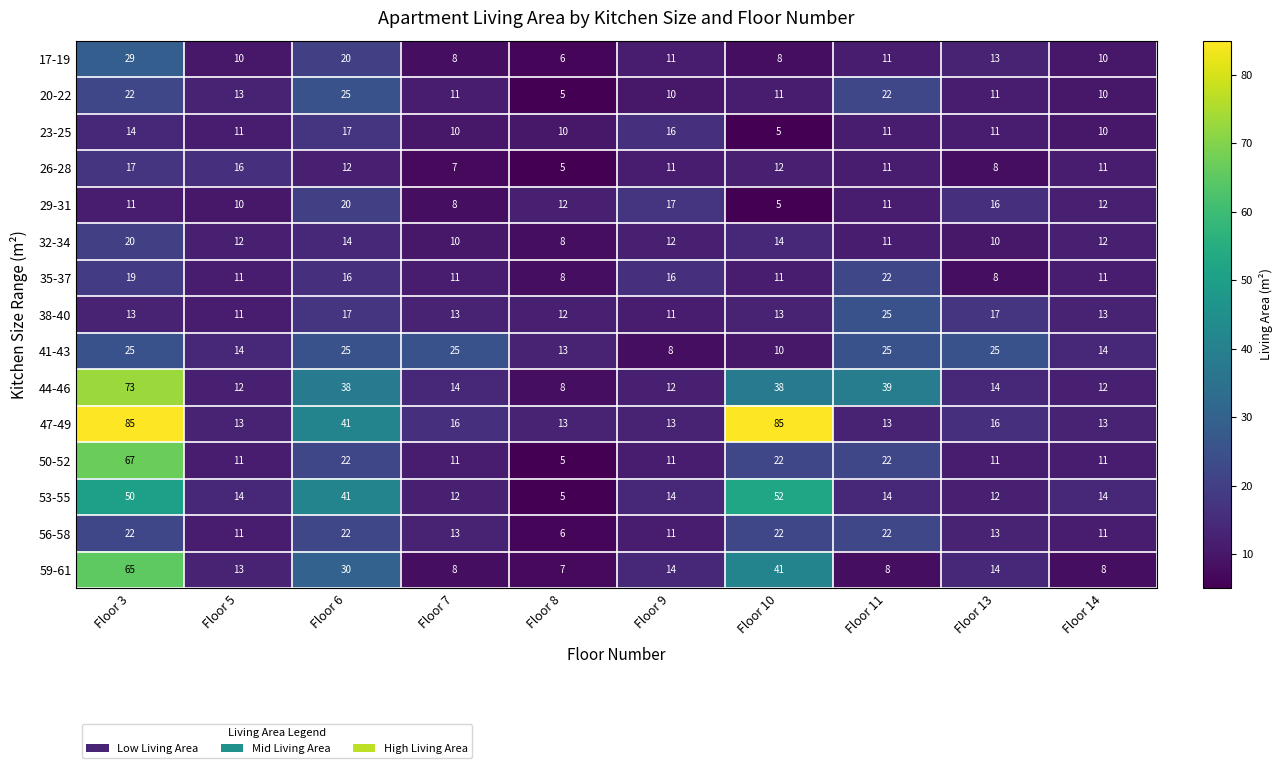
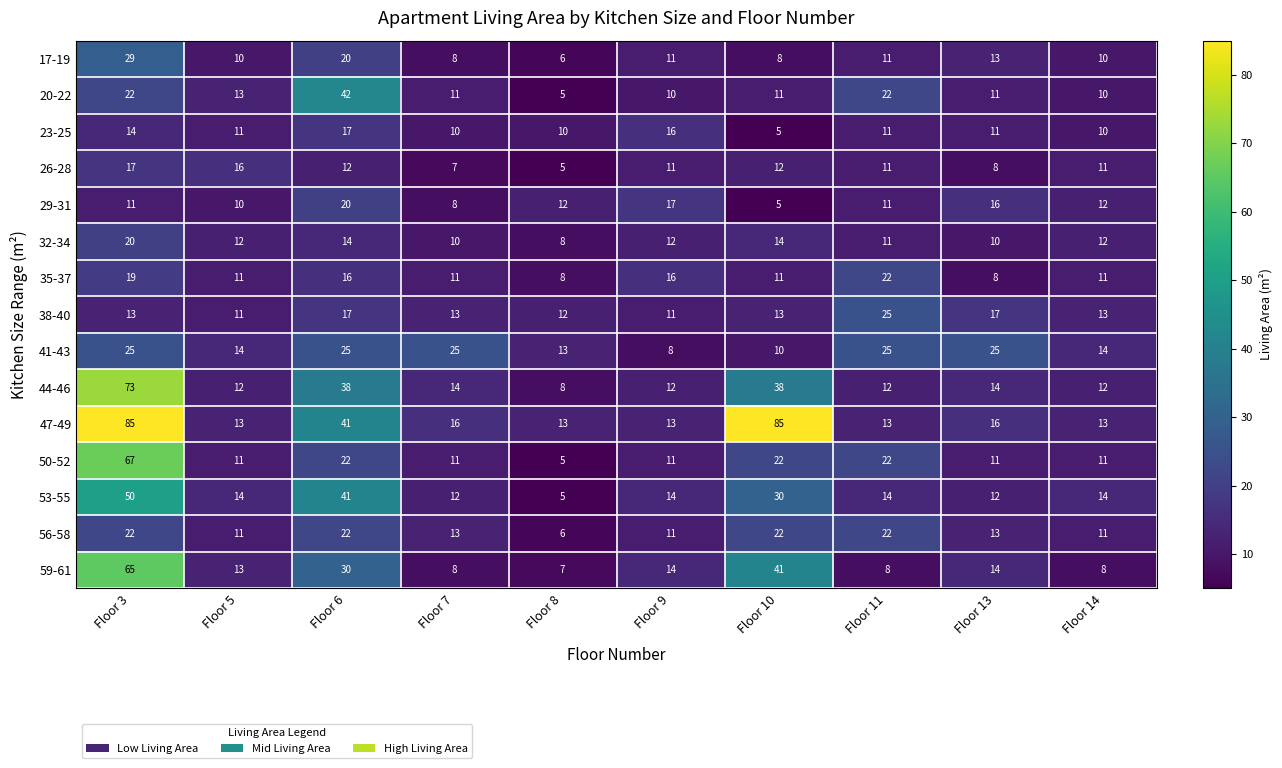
  {
    "17-19": {
      "Floor 3": 29,
      "Floor 5": 10,
      "Floor 6": 20,
      "Floor 7": 8,
      "Floor 8": 6,
      "Floor 9": 11,
      "Floor 10": 8,
      "Floor 11": 11,
      "Floor 13": 13,
      "Floor 14": 10
    },
    "20-22": {
      "Floor 3": 22,
      "Floor 5": 13,
-     "Floor 6": 25,
+     "Floor 6": 42,
      "Floor 7": 11,
      "Floor 8": 5,
      "Floor 9": 10,
      "Floor 10": 11,
      "Floor 11": 22,
      "Floor 13": 11,
      "Floor 14": 10
    },
    "23-25": {
      "Floor 3": 14,
      "Floor 5": 11,
      "Floor 6": 17,
      "Floor 7": 10,
      "Floor 8": 10,
      "Floor 9": 16,
      "Floor 10": 5,
      "Floor 11": 11,
      "Floor 13": 11,
      "Floor 14": 10
    },
    "26-28": {
      "Floor 3": 17,
      "Floor 5": 16,
      "Floor 6": 12,
      "Floor 7": 7,
      "Floor 8": 5,
      "Floor 9": 11,
      "Floor 10": 12,
      "Floor 11": 11,
      "Floor 13": 8,
      "Floor 14": 11
    },
    "29-31": {
      "Floor 3": 11,
      "Floor 5": 10,
      "Floor 6": 20,
      "Floor 7": 8,
      "Floor 8": 12,
      "Floor 9": 17,
      "Floor 10": 5,
      "Floor 11": 11,
      "Floor 13": 16,
      "Floor 14": 12
    },
    "32-34": {
      "Floor 3": 20,
      "Floor 5": 12,
      "Floor 6": 14,
      "Floor 7": 10,
      "Floor 8": 8,
      "Floor 9": 12,
      "Floor 10": 14,
      "Floor 11": 11,
      "Floor 13": 10,
      "Floor 14": 12
    },
    "35-37": {
      "Floor 3": 19,
      "Floor 5": 11,
      "Floor 6": 16,
      "Floor 7": 11,
      "Floor 8": 8,
      "Floor 9": 16,
      "Floor 10": 11,
      "Floor 11": 22,
      "Floor 13": 8,
      "Floor 14": 11
    },
    "38-40": {
      "Floor 3": 13,
      "Floor 5": 11,
      "Floor 6": 17,
      "Floor 7": 13,
      "Floor 8": 12,
      "Floor 9": 11,
      "Floor 10": 13,
      "Floor 11": 25,
      "Floor 13": 17,
      "Floor 14": 13
    },
    "41-43": {
      "Floor 3": 25,
      "Floor 5": 14,
      "Floor 6": 25,
      "Floor 7": 25,
      "Floor 8": 13,
      "Floor 9": 8,
      "Floor 10": 10,
      "Floor 11": 25,
      "Floor 13": 25,
      "Floor 14": 14
    },
    "44-46": {
      "Floor 3": 73,
      "Floor 5": 12,
      "Floor 6": 38,
      "Floor 7": 14,
      "Floor 8": 8,
      "Floor 9": 12,
      "Floor 10": 38,
-     "Floor 11": 39,
+     "Floor 11": 12,
      "Floor 13": 14,
      "Floor 14": 12
    },
    "47-49": {
      "Floor 3": 85,
      "Floor 5": 13,
      "Floor 6": 41,
      "Floor 7": 16,
      "Floor 8": 13,
      "Floor 9": 13,
      "Floor 10": 85,
      "Floor 11": 13,
      "Floor 13": 16,
      "Floor 14": 13
    },
    "50-52": {
      "Floor 3": 67,
      "Floor 5": 11,
      "Floor 6": 22,
      "Floor 7": 11,
      "Floor 8": 5,
      "Floor 9": 11,
      "Floor 10": 22,
      "Floor 11": 22,
      "Floor 13": 11,
      "Floor 14": 11
    },
    "53-55": {
      "Floor 3": 50,
      "Floor 5": 14,
      "Floor 6": 41,
      "Floor 7": 12,
      "Floor 8": 5,
      "Floor 9": 14,
-     "Floor 10": 52,
+     "Floor 10": 30,
      "Floor 11": 14,
      "Floor 13": 12,
      "Floor 14": 14
    },
    "56-58": {
      "Floor 3": 22,
      "Floor 5": 11,
      "Floor 6": 22,
      "Floor 7": 13,
      "Floor 8": 6,
      "Floor 9": 11,
      "Floor 10": 22,
      "Floor 11": 22,
      "Floor 13": 13,
      "Floor 14": 11
    },
    "59-61": {
      "Floor 3": 65,
      "Floor 5": 13,
      "Floor 6": 30,
      "Floor 7": 8,
      "Floor 8": 7,
      "Floor 9": 14,
      "Floor 10": 41,
      "Floor 11": 8,
      "Floor 13": 14,
      "Floor 14": 8
    }
  }
